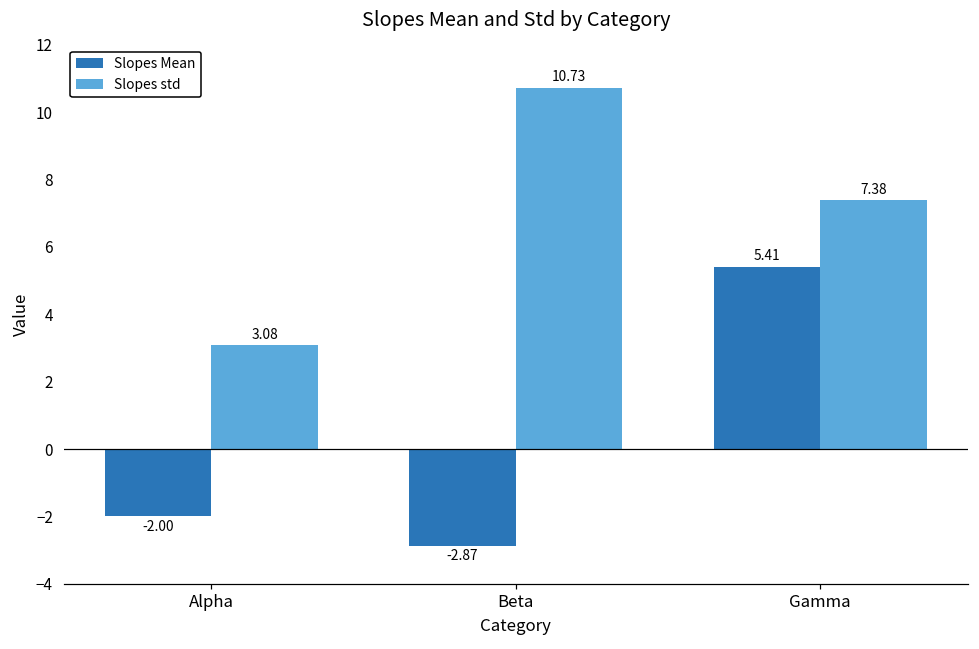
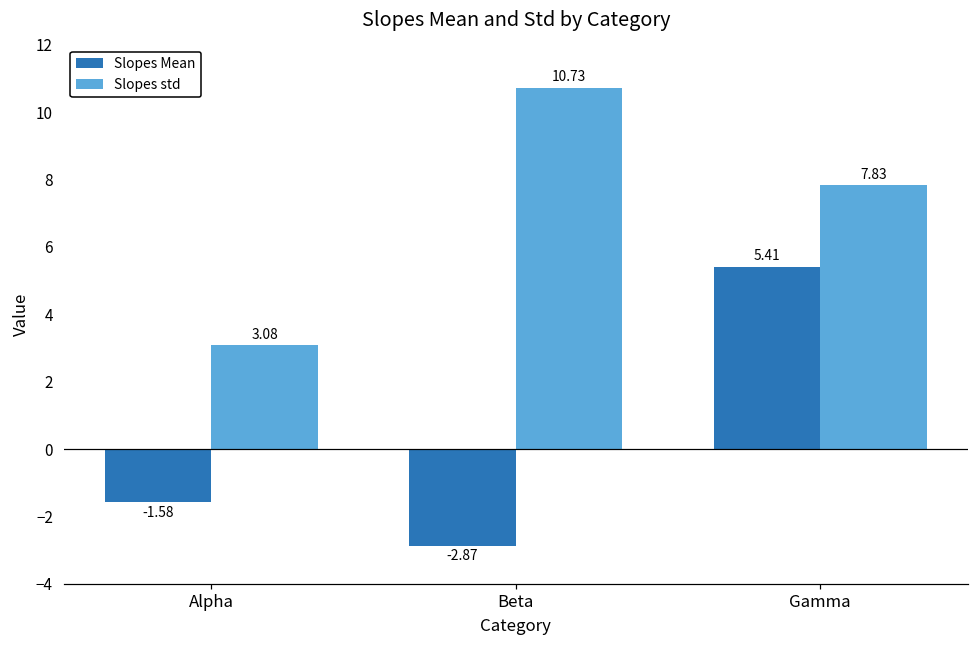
  {
    "Slopes Mean": {
-     "Alpha": -2.00,
+     "Alpha": -1.58,
      "Beta": -2.87,
      "Gamma": 5.41
    },
    "Slopes std": {
      "Alpha": 3.08,
      "Beta": 10.73,
-     "Gamma": 7.38
+     "Gamma": 7.83
    }
  }
